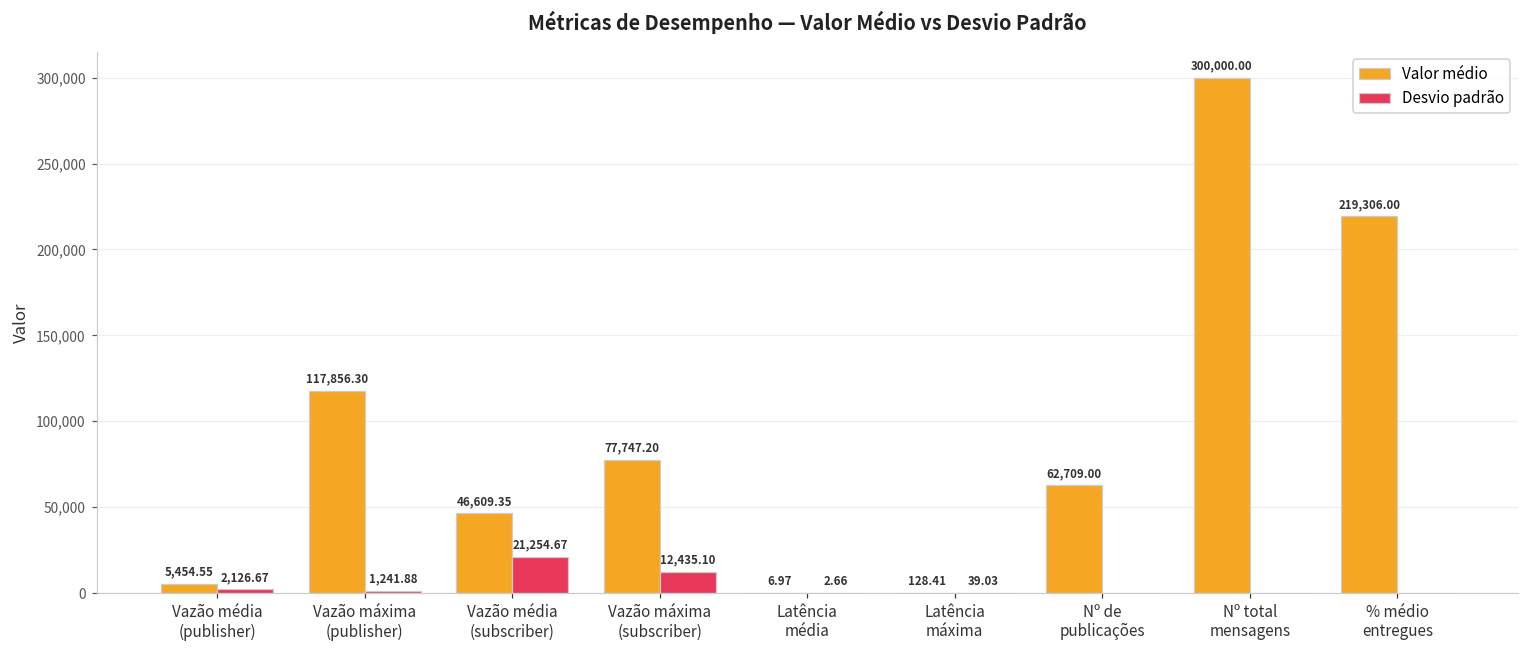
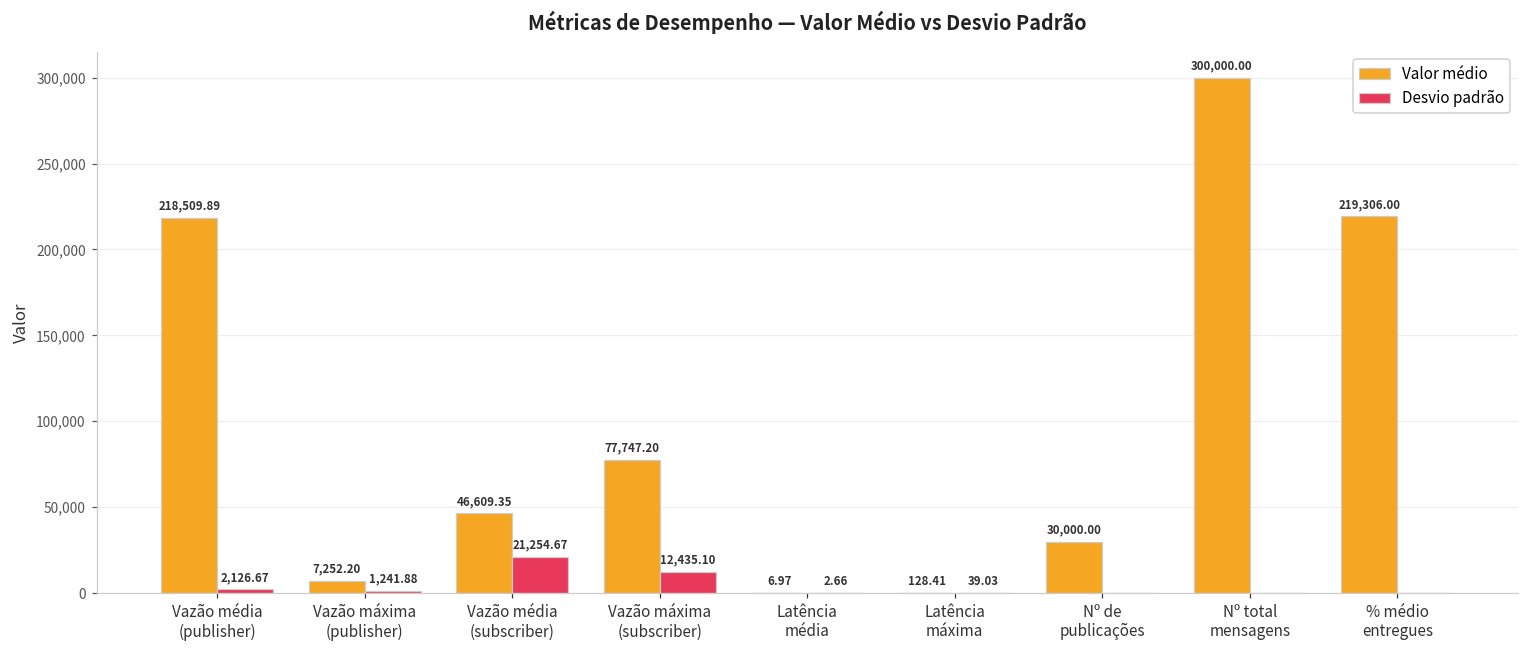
  {
    "Valor médio": {
-     "Vazão média (publisher)": "5,454.55",
-     "Vazão máxima (publisher)": "117,856.30",
+     "Vazão média (publisher)": "218,509.89",
+     "Vazão máxima (publisher)": "7,252.20",
      "Vazão média (subscriber)": "46,609.35",
      "Vazão máxima (subscriber)": "77,747.20",
      "Latência média": "6.97",
      "Latência máxima": "128.41",
-     "Nº de publicações": "62,709.00",
+     "Nº de publicações": "30,000.00",
      "Nº total mensagens": "300,000.00",
      "% médio entregues": "219,306.00"
    },
    "Desvio padrão": {
      "Vazão média (publisher)": "2,126.67",
      "Vazão máxima (publisher)": "1,241.88",
      "Vazão média (subscriber)": "21,254.67",
      "Vazão máxima (subscriber)": "12,435.10",
      "Latência média": "2.66",
      "Latência máxima": "39.03"
    }
  }
